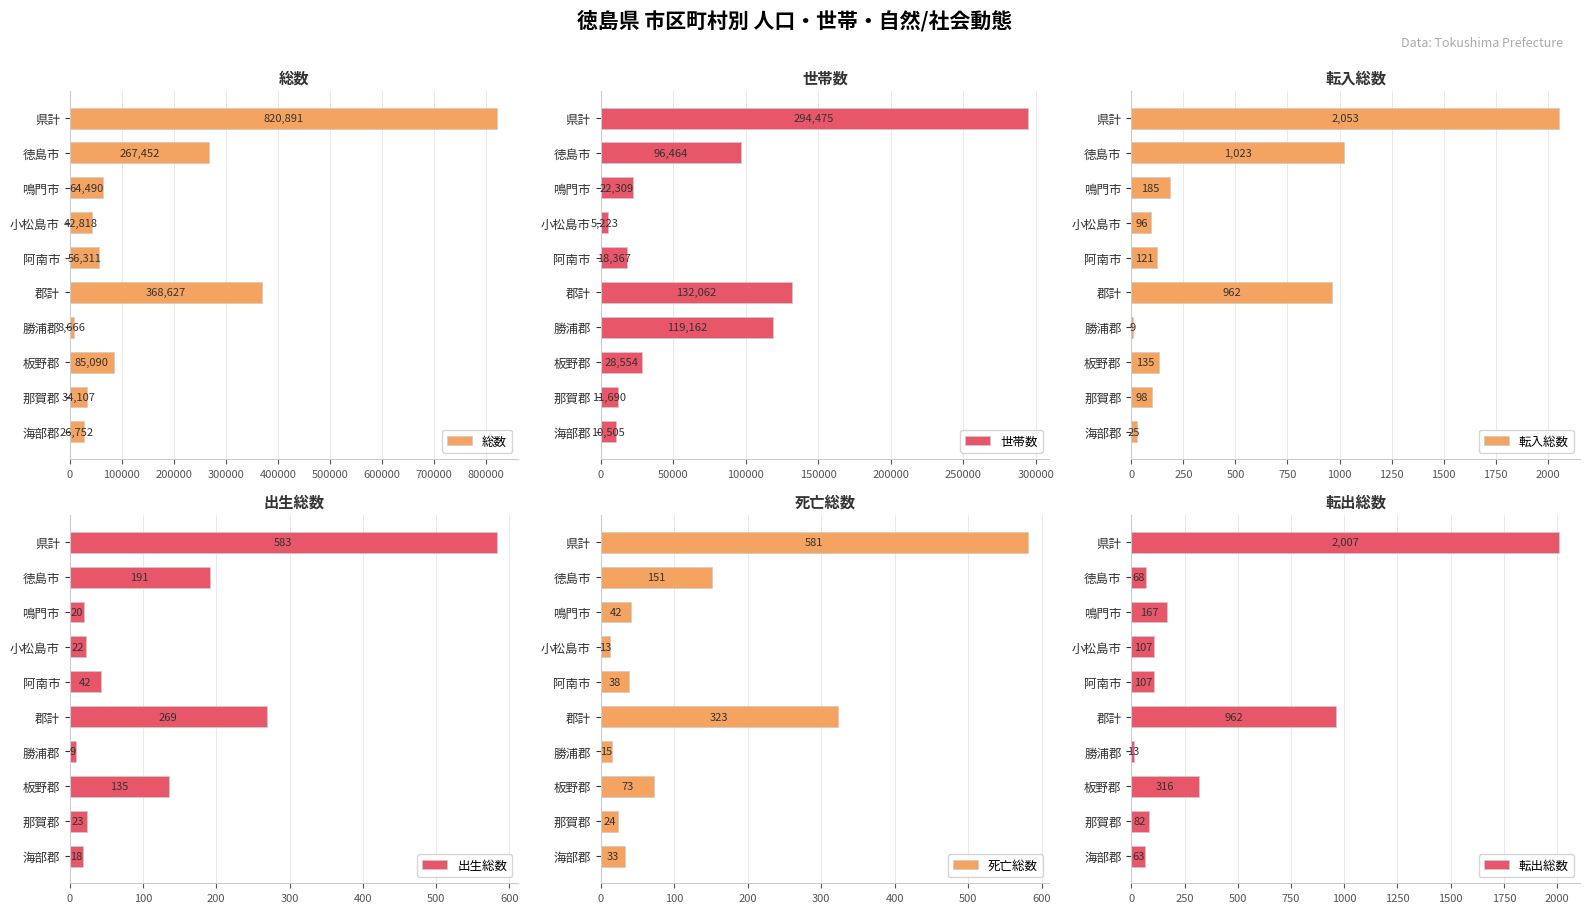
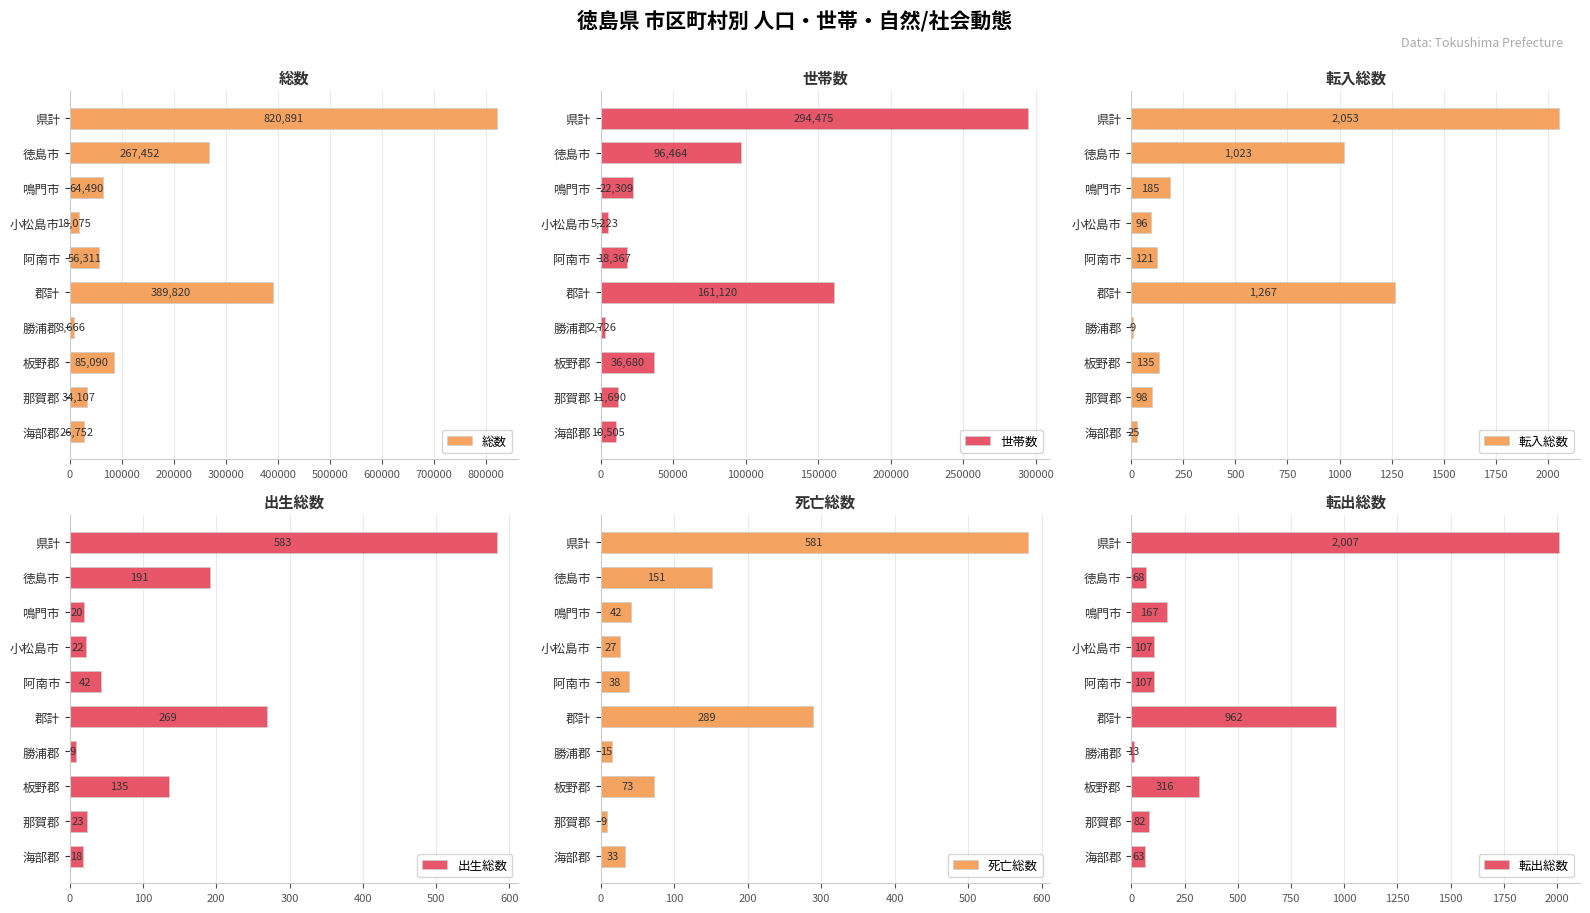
  {
    "総数": {
      "県計": "820,891",
      "徳島市": "267,452",
      "鳴門市": "64,490",
-     "小松島市": "42,818",
+     "小松島市": "18,075",
      "阿南市": "56,311",
-     "郡計": "368,627",
+     "郡計": "389,820",
      "勝浦郡": "8,666",
      "板野郡": "85,090",
      "那賀郡": "34,107",
      "海部郡": "26,752"
    },
    "世帯数": {
      "県計": "294,475",
      "徳島市": "96,464",
      "鳴門市": "22,309",
      "小松島市": "5,223",
      "阿南市": "18,367",
-     "郡計": "132,062",
-     "勝浦郡": "119,162",
-     "板野郡": "28,554",
+     "郡計": "161,120",
+     "勝浦郡": "2,726",
+     "板野郡": "36,680",
      "那賀郡": "11,690",
      "海部郡": "10,505"
    },
    "転入総数": {
      "県計": "2,053",
      "徳島市": "1,023",
      "鳴門市": "185",
      "小松島市": "96",
      "阿南市": "121",
-     "郡計": "962",
+     "郡計": "1,267",
      "勝浦郡": "9",
      "板野郡": "135",
      "那賀郡": "98",
      "海部郡": "25"
    },
    "出生総数": {
      "県計": "583",
      "徳島市": "191",
      "鳴門市": "20",
      "小松島市": "22",
      "阿南市": "42",
      "郡計": "269",
      "勝浦郡": "9",
      "板野郡": "135",
      "那賀郡": "23",
      "海部郡": "18"
    },
    "死亡総数": {
      "県計": "581",
      "徳島市": "151",
      "鳴門市": "42",
-     "小松島市": "13",
+     "小松島市": "27",
      "阿南市": "38",
-     "郡計": "323",
+     "郡計": "289",
      "勝浦郡": "15",
      "板野郡": "73",
-     "那賀郡": "24",
+     "那賀郡": "9",
      "海部郡": "33"
    },
    "転出総数": {
      "県計": "2,007",
      "徳島市": "68",
      "鳴門市": "167",
      "小松島市": "107",
      "阿南市": "107",
      "郡計": "962",
      "勝浦郡": "13",
      "板野郡": "316",
      "那賀郡": "82",
      "海部郡": "63"
    }
  }
